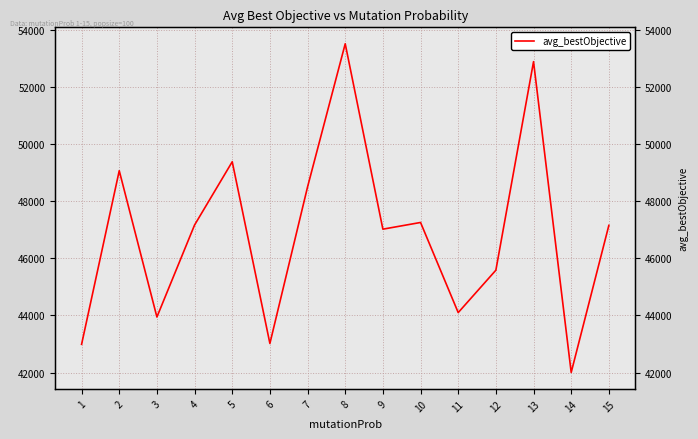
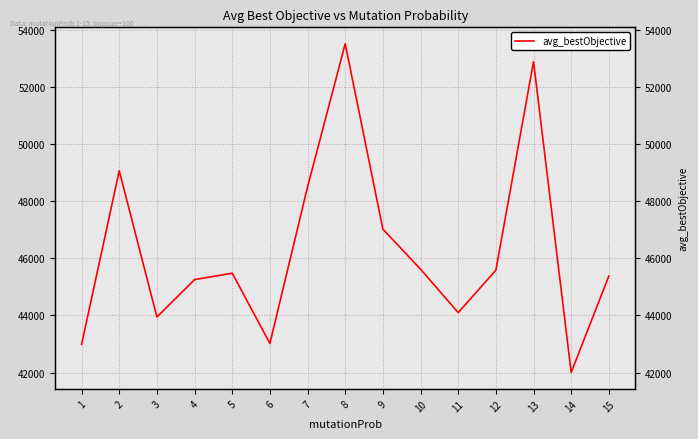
  {
    "1": 43000,
    "2": 49100,
    "3": 43900,
-   "4": 47200,
-   "5": 49400,
+   "4": 45300,
+   "5": 45500,
    "6": 43000,
    "7": 48500,
    "8": 53500,
    "9": 47000,
-   "10": 47300,
+   "10": 45600,
    "11": 44100,
    "12": 45600,
    "13": 52900,
    "14": 42000,
-   "15": 47200
+   "15": 45400
  }
